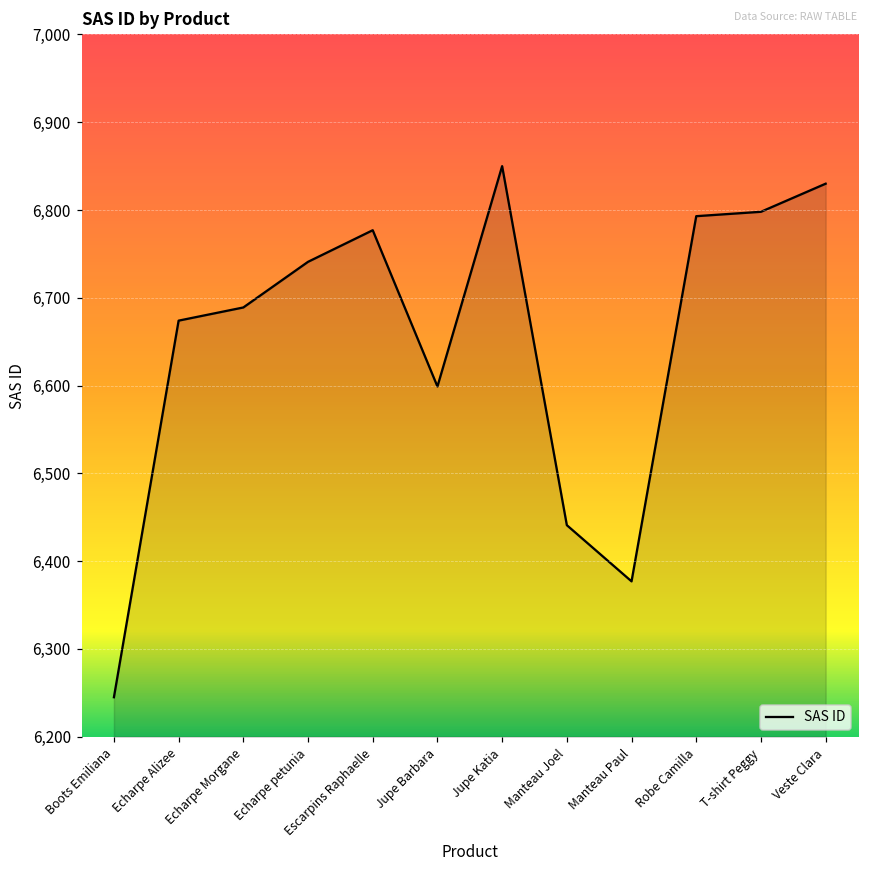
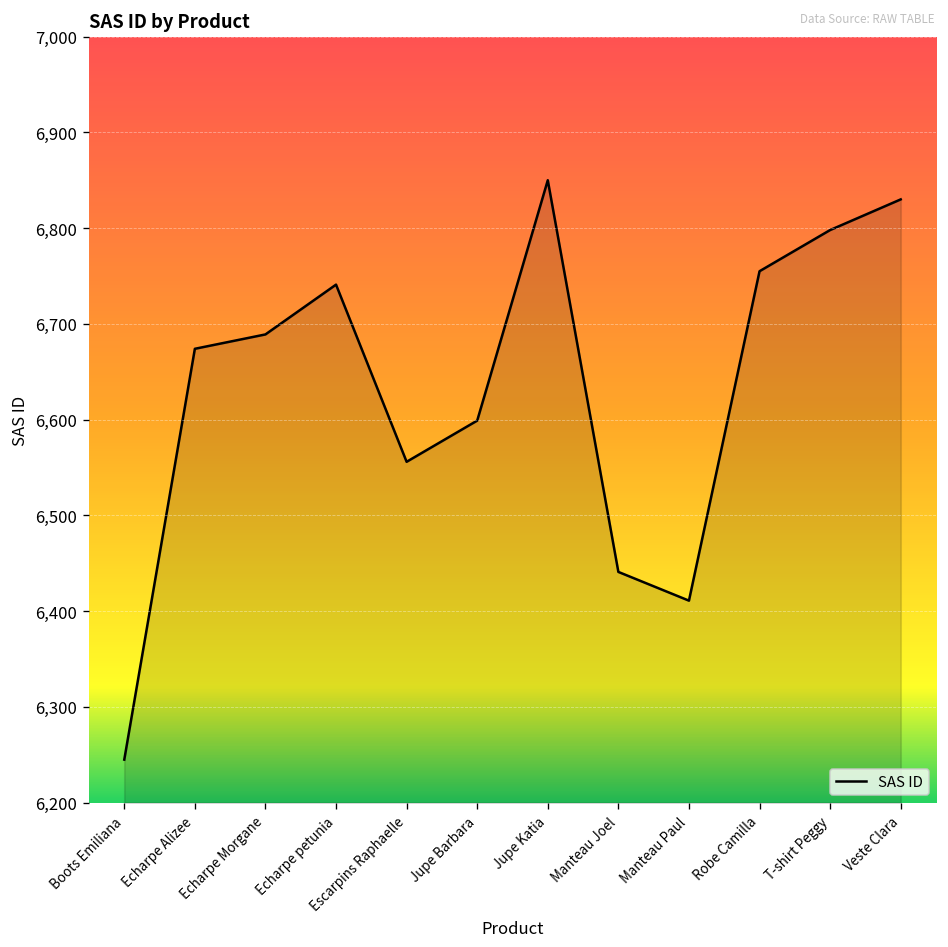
  {
    "Boots Emiliana": "6,250",
    "Echarpe Alizee": "6,670",
    "Echarpe Morgane": "6,690",
    "Echarpe petunia": "6,740",
-   "Escarpins Raphaelle": "6,780",
+   "Escarpins Raphaelle": "6,560",
    "Jupe Barbara": "6,600",
    "Jupe Katia": "6,850",
    "Manteau Joel": "6,440",
-   "Manteau Paul": "6,380",
-   "Robe Camilla": "6,790",
+   "Manteau Paul": "6,410",
+   "Robe Camilla": "6,760",
    "T-shirt Peggy": "6,800",
    "Veste Clara": "6,830"
  }
